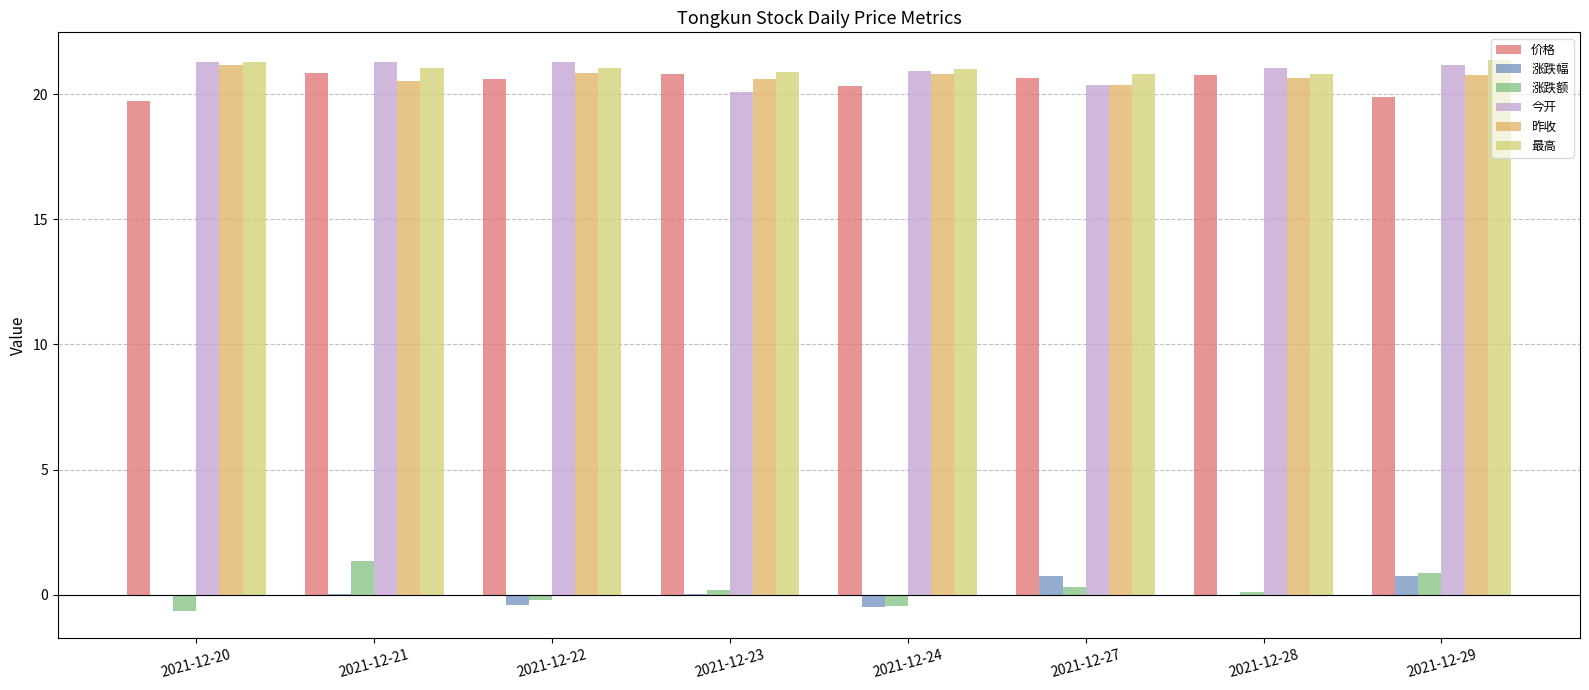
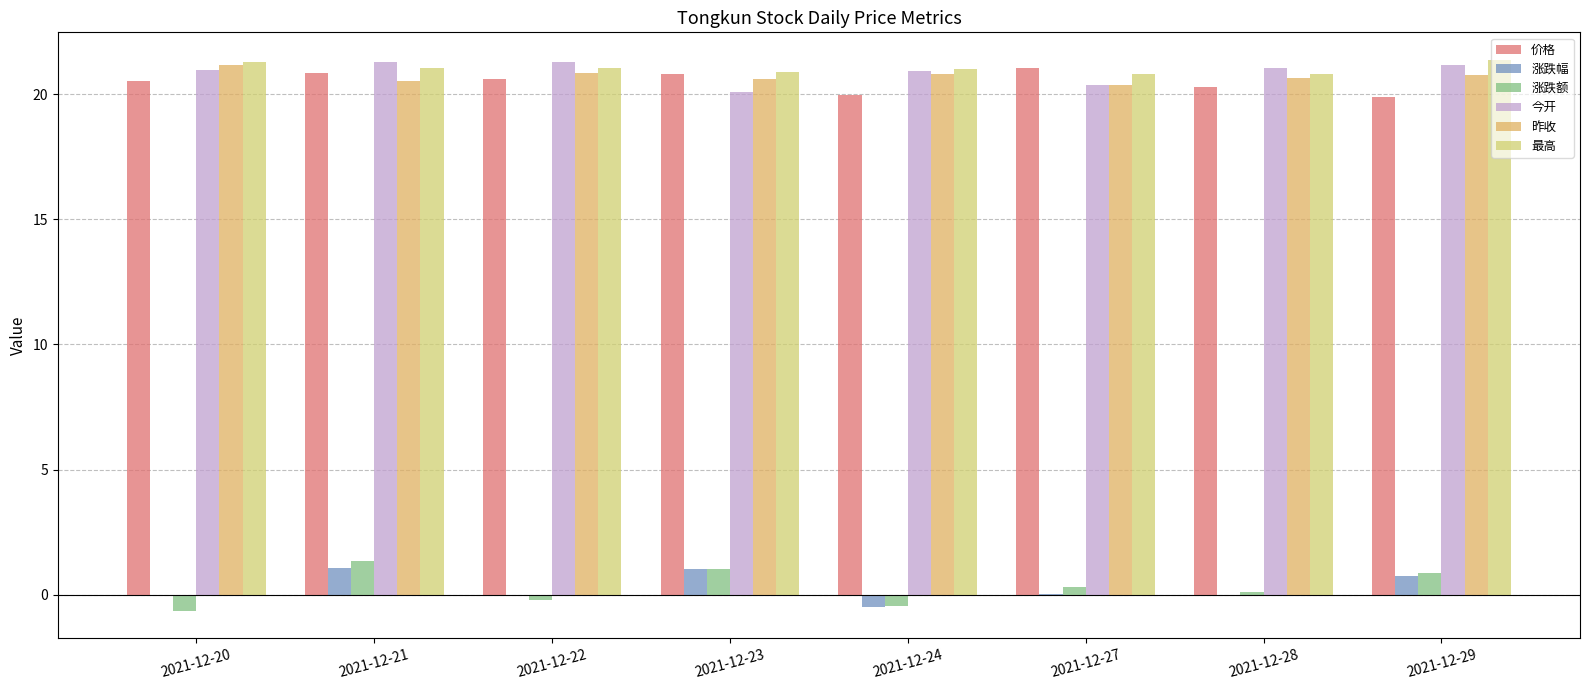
  {
    "价格": {
-     "2021-12-20": 19.7,
+     "2021-12-20": 20.5,
      "2021-12-21": 20.8,
      "2021-12-22": 20.6,
      "2021-12-23": 20.8,
-     "2021-12-24": 20.3,
-     "2021-12-27": 20.7,
-     "2021-12-28": 20.8,
+     "2021-12-24": 20.0,
+     "2021-12-27": 21.1,
+     "2021-12-28": 20.3,
      "2021-12-29": 19.9
    },
    "涨跌幅": {
-     "2021-12-21": 0.0,
-     "2021-12-22": -0.4,
-     "2021-12-23": 0.0,
+     "2021-12-21": 1.1,
+     "2021-12-22": 0.0,
+     "2021-12-23": 1.0,
      "2021-12-24": -0.5,
-     "2021-12-27": 0.7,
+     "2021-12-27": 0.0,
      "2021-12-29": 0.7
    },
    "涨跌额": {
      "2021-12-20": -0.6,
      "2021-12-21": 1.3,
      "2021-12-22": -0.2,
-     "2021-12-23": 0.2,
+     "2021-12-23": 1.0,
      "2021-12-24": -0.5,
      "2021-12-27": 0.3,
      "2021-12-28": 0.1,
      "2021-12-29": 0.9
    },
    "今开": {
-     "2021-12-20": 21.3,
+     "2021-12-20": 21.0,
      "2021-12-21": 21.3,
      "2021-12-22": 21.3,
      "2021-12-23": 20.1,
      "2021-12-24": 20.9,
      "2021-12-27": 20.4,
      "2021-12-28": 21.1,
      "2021-12-29": 21.2
    }
  }
